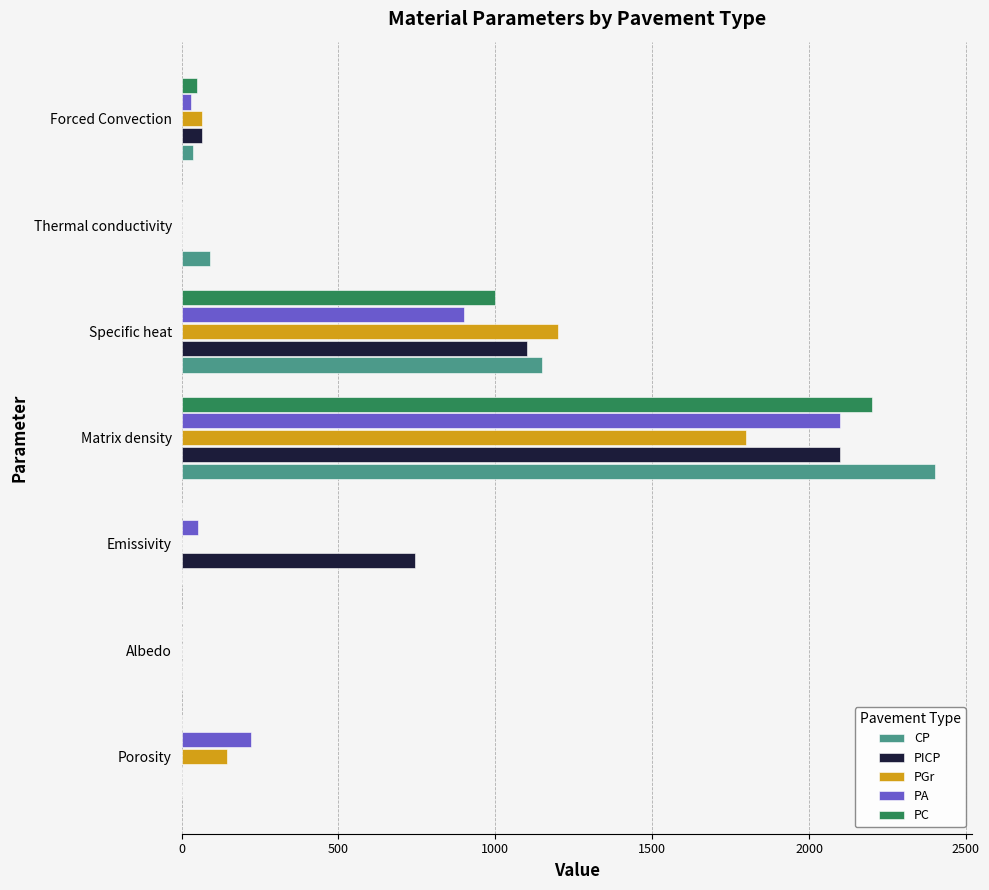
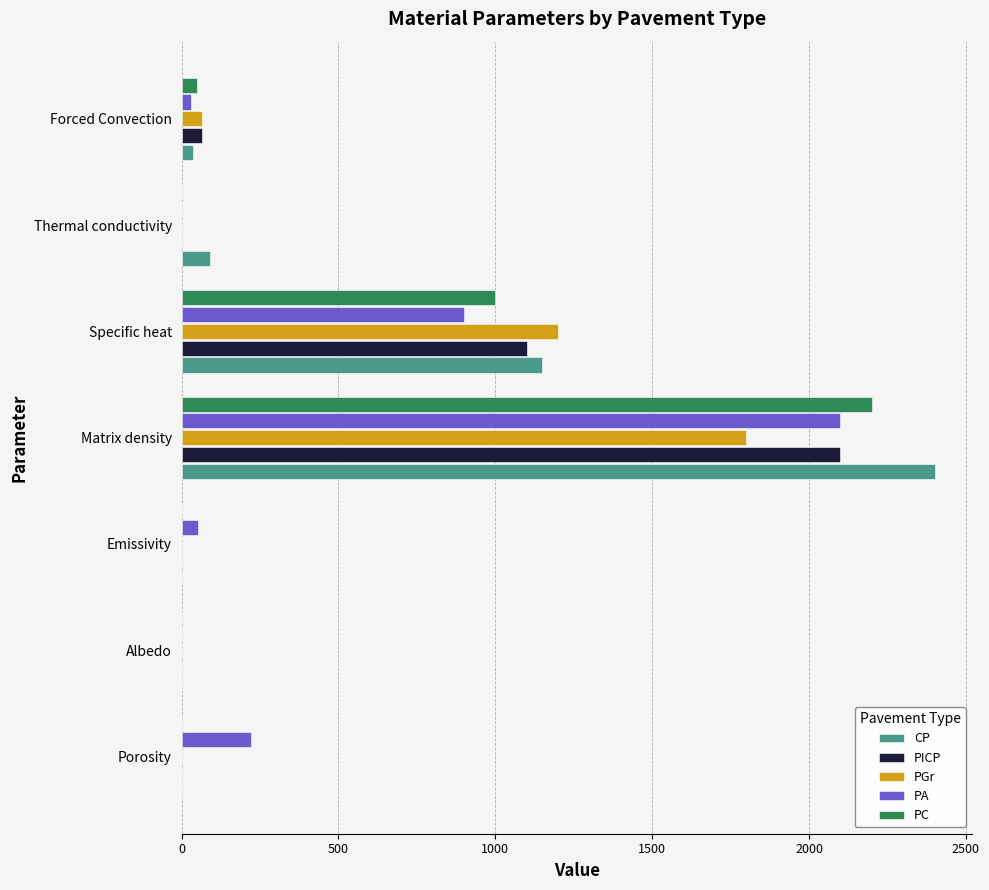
  {
    "CP": {
      "Forced Convection": 40,
      "Thermal conductivity": 90,
      "Specific heat": 1150,
      "Matrix density": 2400,
      "Porosity": 0
    },
    "PICP": {
      "Forced Convection": 70,
      "Specific heat": 1100,
      "Matrix density": 2100,
-     "Emissivity": 740
+     "Emissivity": 0
    },
    "PGr": {
      "Forced Convection": 70,
      "Specific heat": 1200,
      "Matrix density": 1800,
-     "Porosity": 140
+     "Porosity": 0
    },
    "PA": {
      "Forced Convection": 30,
      "Specific heat": 900,
      "Matrix density": 2100,
      "Emissivity": 50,
      "Porosity": 220
    },
    "PC": {
      "Forced Convection": 50,
      "Specific heat": 1000,
      "Matrix density": 2200
    }
  }
